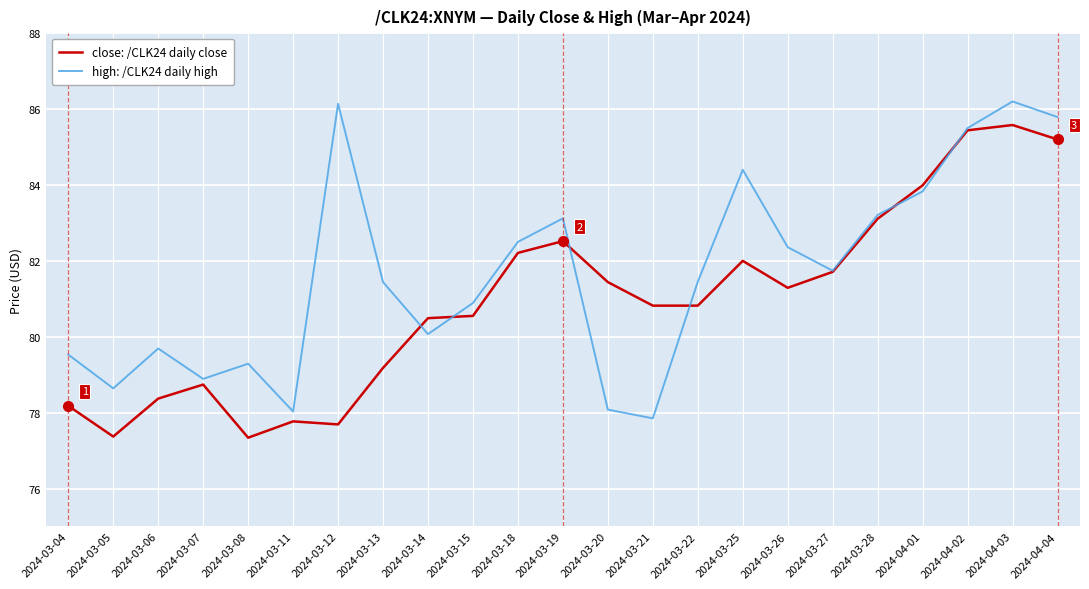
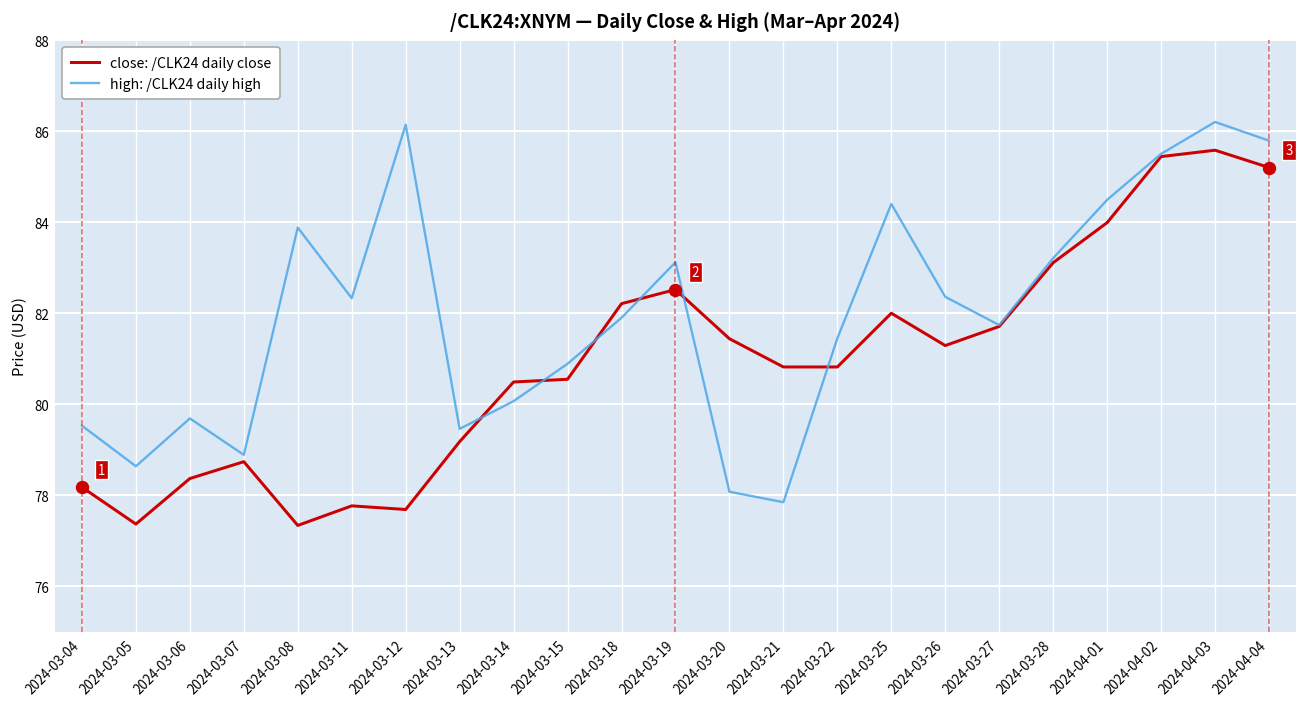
  {
    "high: /CLK24 daily high": {
      "2024-03-04": 79.5,
      "2024-03-05": 78.6,
      "2024-03-06": 79.7,
      "2024-03-07": 78.9,
-     "2024-03-08": 79.3,
-     "2024-03-11": 78.0,
+     "2024-03-08": 83.9,
+     "2024-03-11": 82.3,
      "2024-03-12": 86.1,
-     "2024-03-13": 81.4,
+     "2024-03-13": 79.5,
      "2024-03-14": 80.1,
      "2024-03-15": 80.9,
-     "2024-03-18": 82.5,
+     "2024-03-18": 81.9,
      "2024-03-20": 78.1,
      "2024-03-21": 77.9,
      "2024-03-22": 81.5,
      "2024-03-25": 84.4,
      "2024-03-26": 82.4,
      "2024-03-28": 83.2,
-     "2024-04-01": 83.8,
+     "2024-04-01": 84.5,
      "2024-04-03": 86.2
    }
  }
